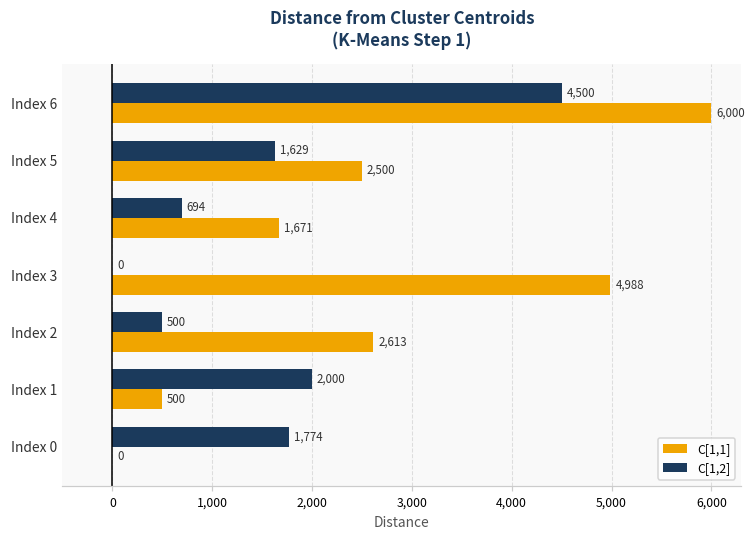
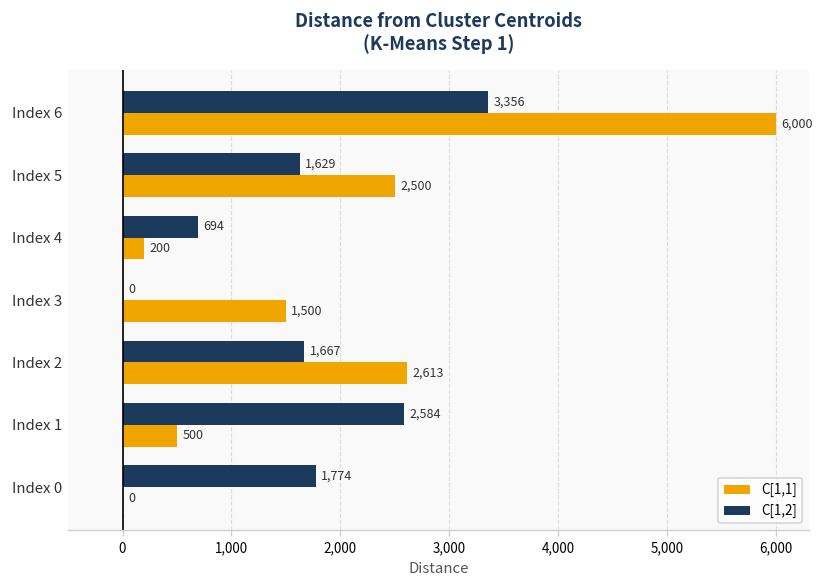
  {
    "C[1,1]": {
      "Index 6": "6,000",
      "Index 5": "2,500",
-     "Index 4": "1,671",
-     "Index 3": "4,988",
+     "Index 4": "200",
+     "Index 3": "1,500",
      "Index 2": "2,613",
      "Index 1": "500",
      "Index 0": "0"
    },
    "C[1,2]": {
-     "Index 6": "4,500",
+     "Index 6": "3,356",
      "Index 5": "1,629",
      "Index 4": "694",
      "Index 3": "0",
-     "Index 2": "500",
-     "Index 1": "2,000",
+     "Index 2": "1,667",
+     "Index 1": "2,584",
      "Index 0": "1,774"
    }
  }
